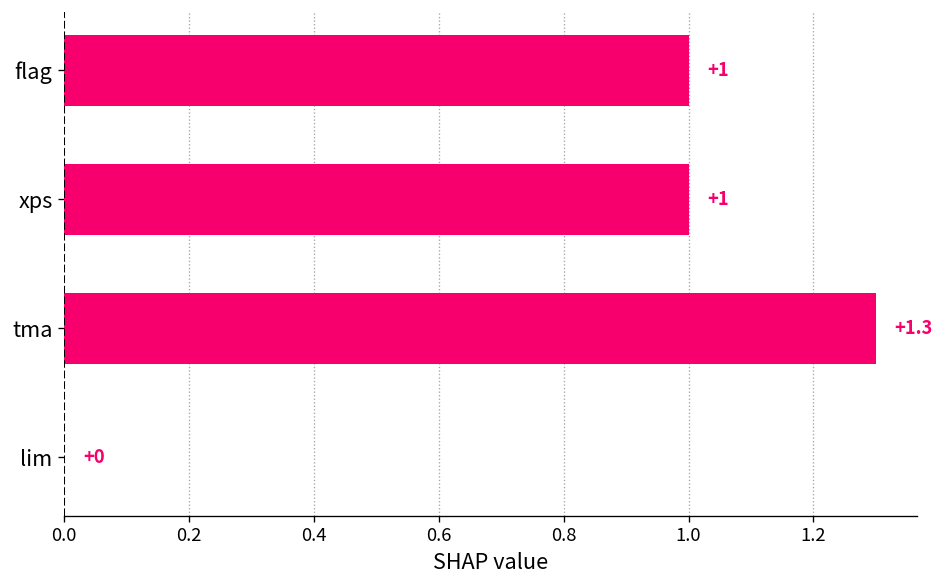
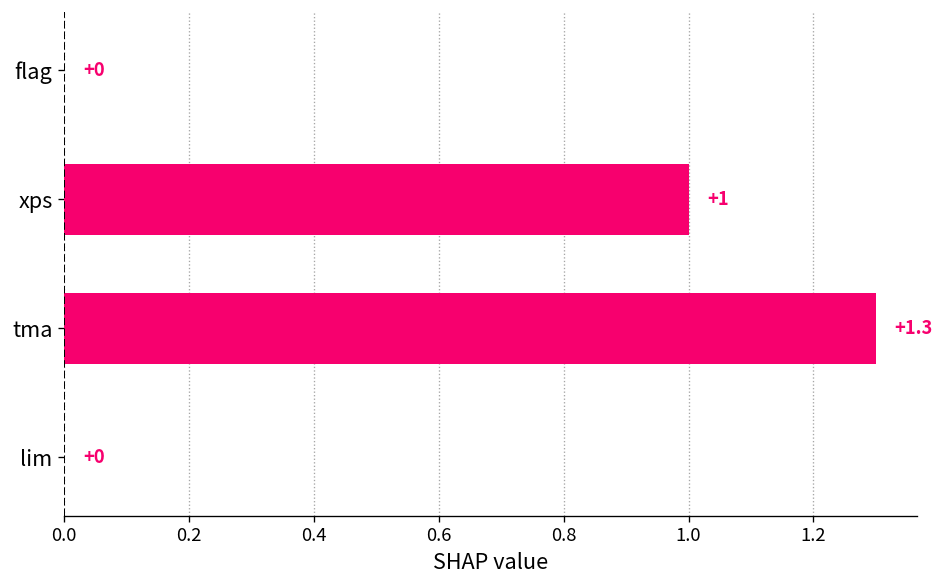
  {
-   "flag": "+1",
+   "flag": "+0",
    "xps": "+1",
    "tma": "+1.3",
    "lim": "+0"
  }
